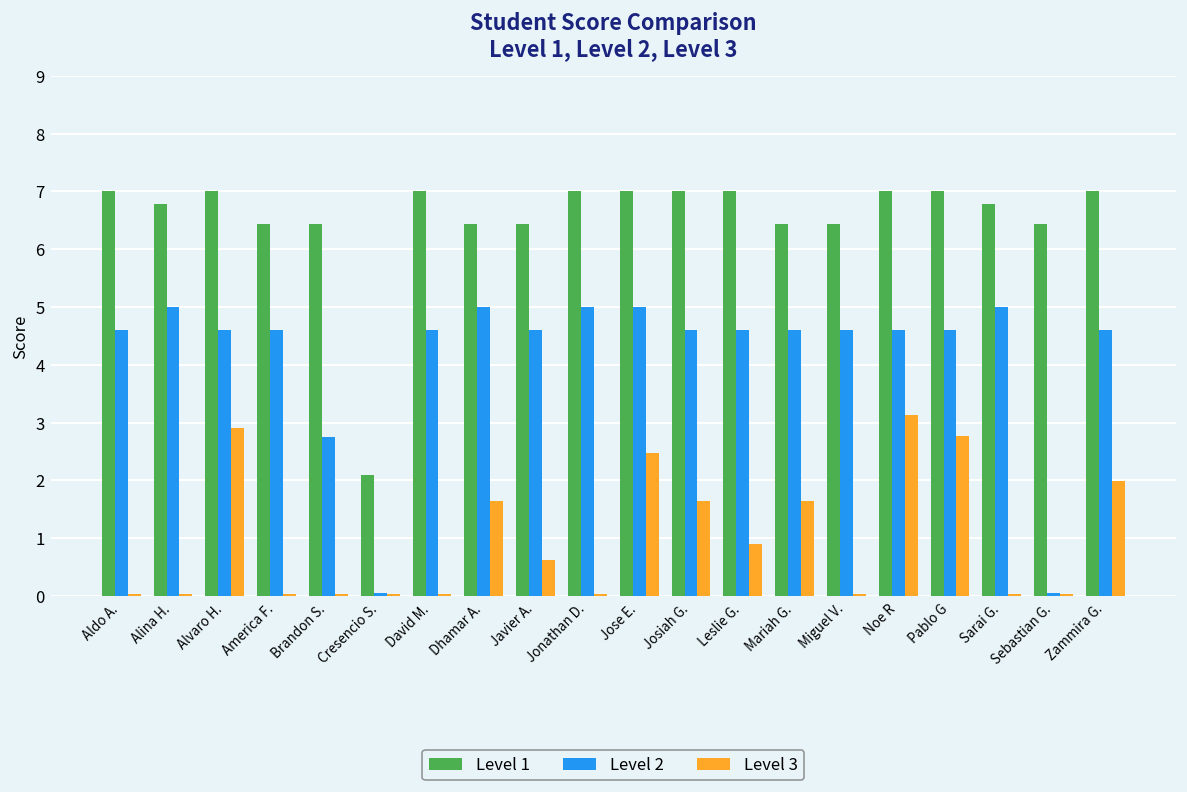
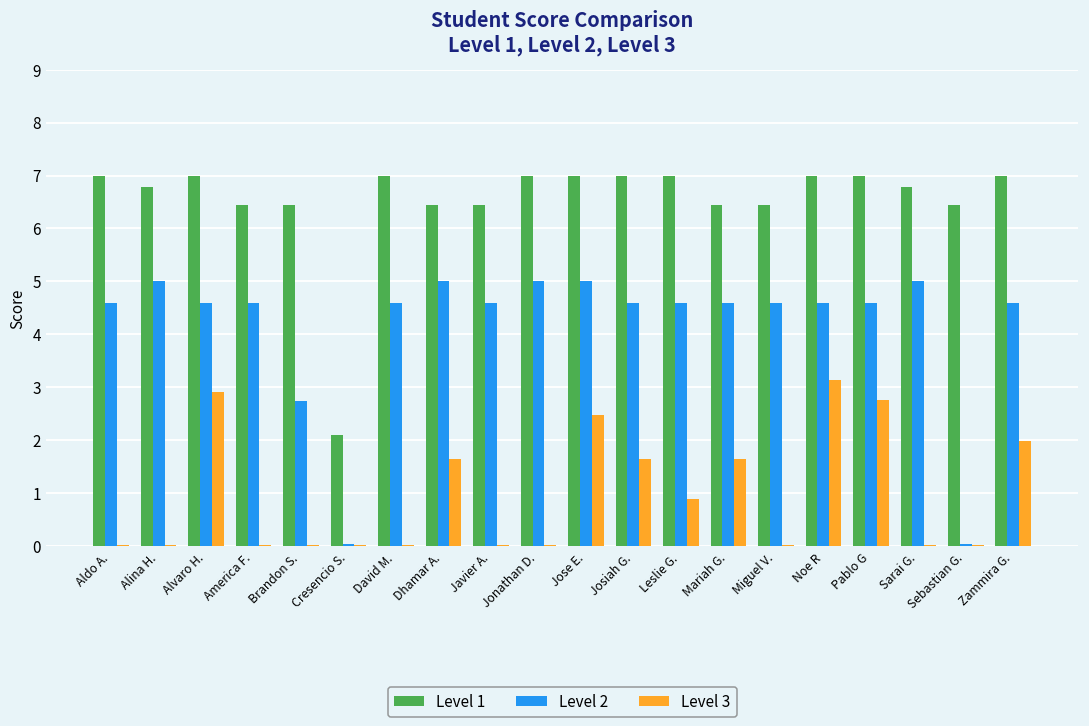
  {
    "Level 1": {
      "Aldo A.": 7.0,
      "Alina H.": 6.8,
      "Alvaro H.": 7.0,
      "America F.": 6.4,
      "Brandon S.": 6.4,
      "Cresencio S.": 2.1,
      "David M.": 7.0,
      "Dhamar A.": 6.4,
      "Javier A.": 6.4,
      "Jonathan D.": 7.0,
      "Jose E.": 7.0,
      "Josiah G.": 7.0,
      "Leslie G.": 7.0,
      "Mariah G.": 6.4,
      "Miguel V.": 6.4,
      "Noe R": 7.0,
      "Pablo G": 7.0,
      "Sarai G.": 6.8,
      "Sebastian G.": 6.4,
      "Zammira G.": 7.0
    },
    "Level 2": {
      "Aldo A.": 4.6,
      "Alina H.": 5.0,
      "Alvaro H.": 4.6,
      "America F.": 4.6,
      "Brandon S.": 2.8,
      "David M.": 4.6,
      "Dhamar A.": 5.0,
      "Javier A.": 4.6,
      "Jonathan D.": 5.0,
      "Jose E.": 5.0,
      "Josiah G.": 4.6,
      "Leslie G.": 4.6,
      "Mariah G.": 4.6,
      "Miguel V.": 4.6,
      "Noe R": 4.6,
      "Pablo G": 4.6,
      "Sarai G.": 5.0,
      "Zammira G.": 4.6
    },
    "Level 3": {
      "Alvaro H.": 2.9,
      "Dhamar A.": 1.7,
-     "Javier A.": 0.6,
+     "Javier A.": 0.0,
      "Jose E.": 2.5,
      "Josiah G.": 1.7,
      "Leslie G.": 0.9,
      "Mariah G.": 1.7,
      "Noe R": 3.1,
      "Pablo G": 2.8,
      "Zammira G.": 2.0
    }
  }
